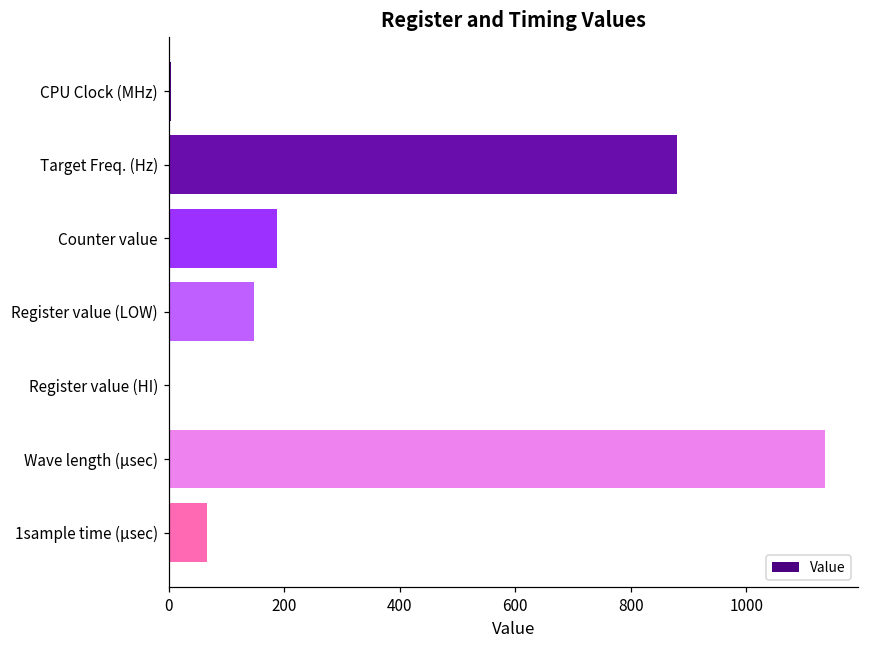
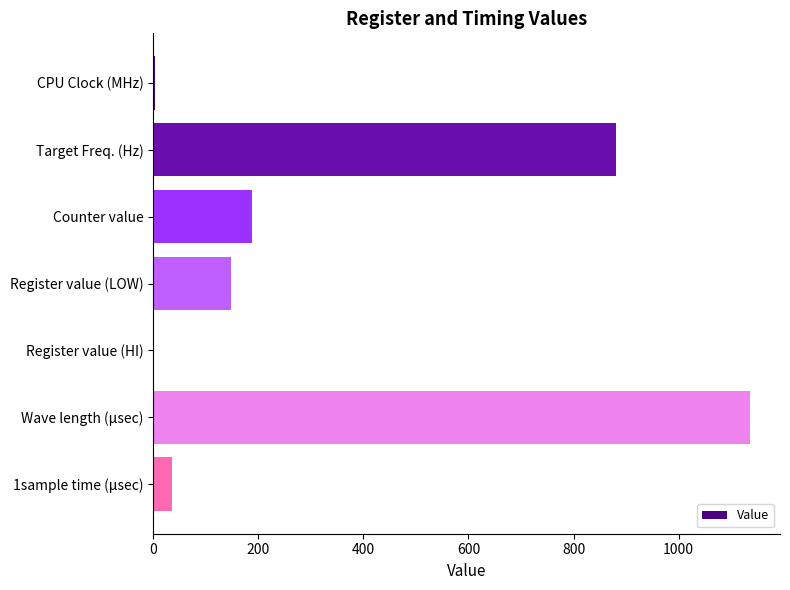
  {
    "Target Freq. (Hz)": 880,
    "Counter value": 190,
    "Register value (LOW)": 150,
    "Register value (HI)": 0,
    "Wave length (μsec)": 1140,
-   "1sample time (μsec)": 70
+   "1sample time (μsec)": 40
  }
